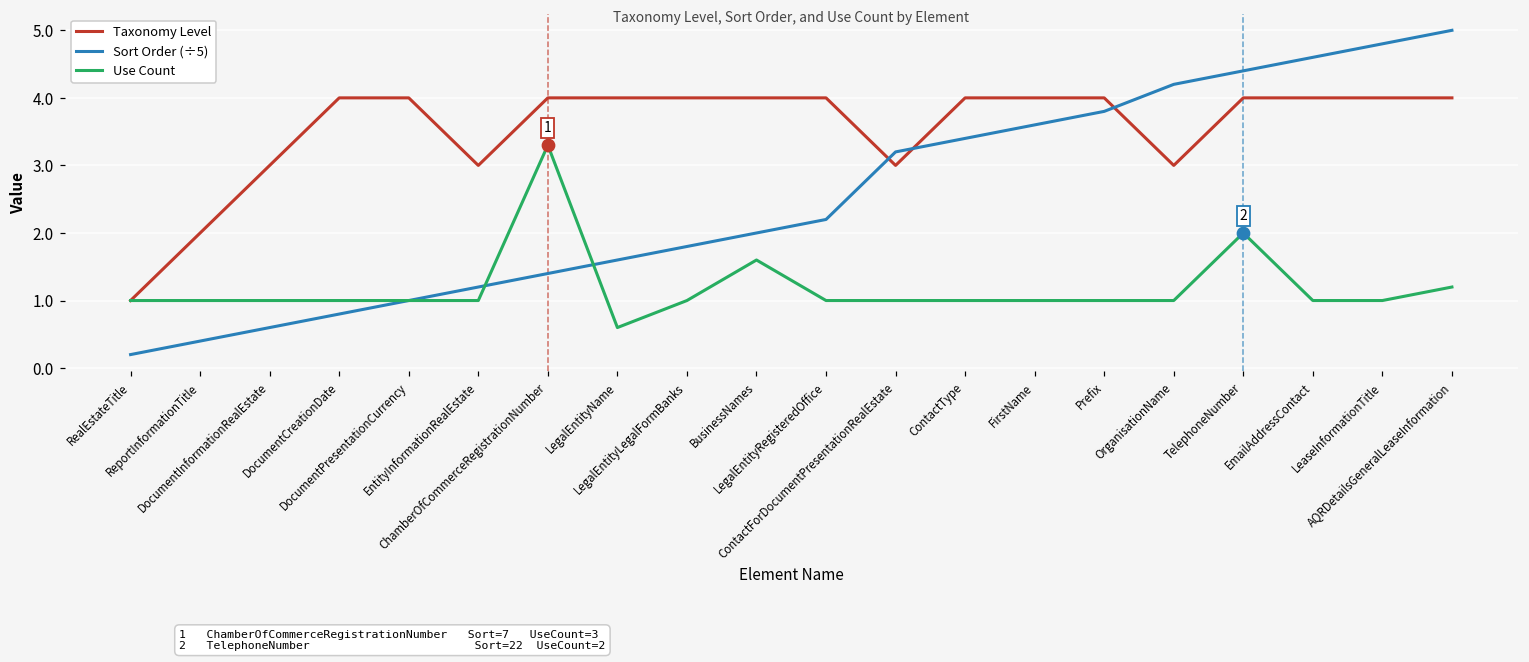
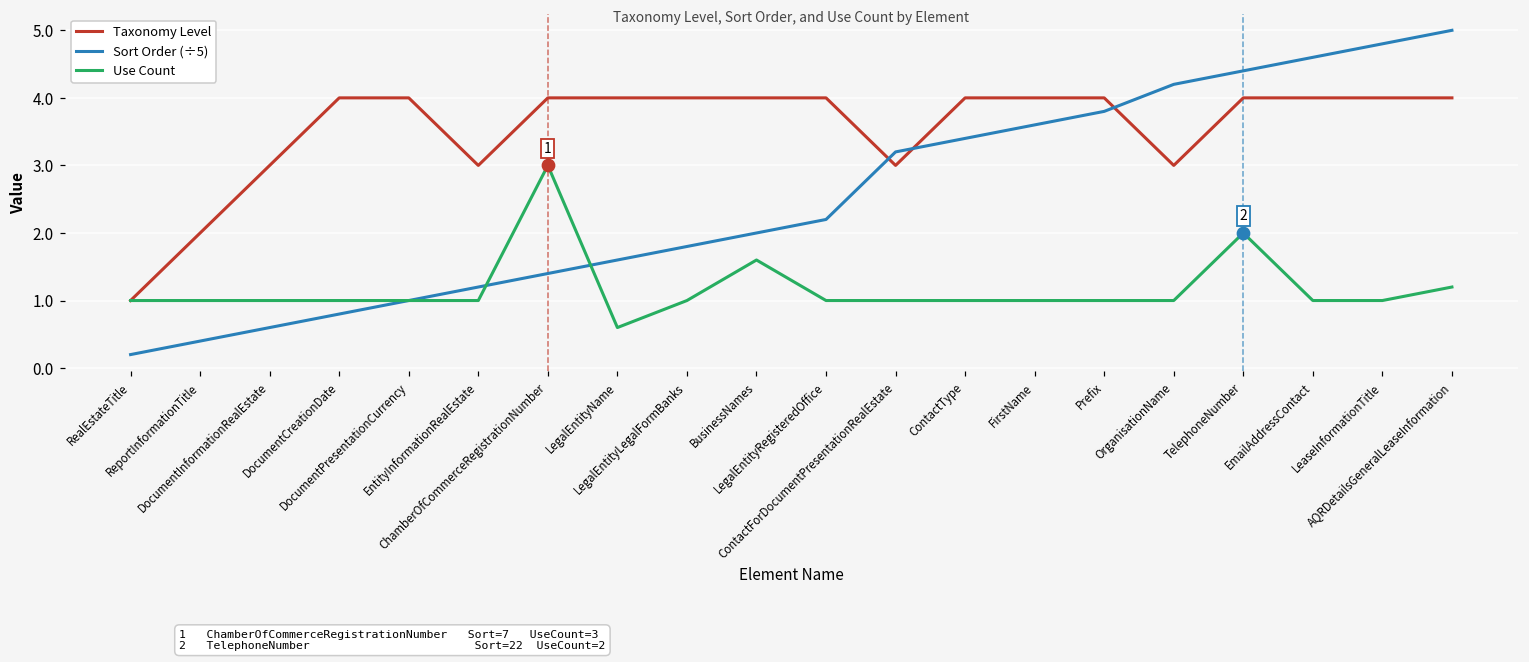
  {
    "Use Count": {
      "ReportInformationTitle": 1.0,
      "DocumentInformationRealEstate": 1.0,
      "DocumentCreationDate": 1.0,
      "EntityInformationRealEstate": 1.0,
-     "ChamberOfCommerceRegistrationNumber": 3.3,
+     "ChamberOfCommerceRegistrationNumber": 3.0,
      "LegalEntityName": 0.6,
      "LegalEntityLegalFormBanks": 1.0,
      "BusinessNames": 1.6,
      "LegalEntityRegisteredOffice": 1.0,
      "ContactForDocumentPresentationRealEstate": 1.0,
      "ContactType": 1.0,
      "FirstName": 1.0,
      "Prefix": 1.0,
      "OrganisationName": 1.0,
      "EmailAddressContact": 1.0,
      "LeaseInformationTitle": 1.0,
      "AQRDetailsGeneralLeaseInformation": 1.2
    }
  }
